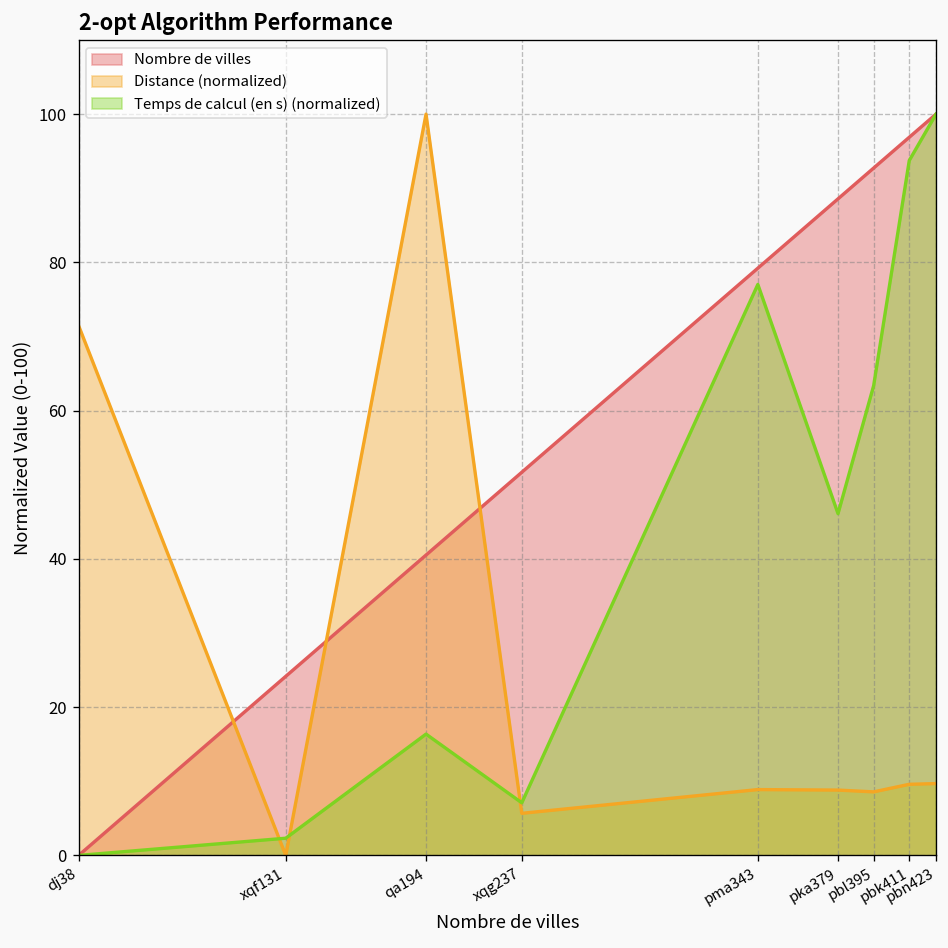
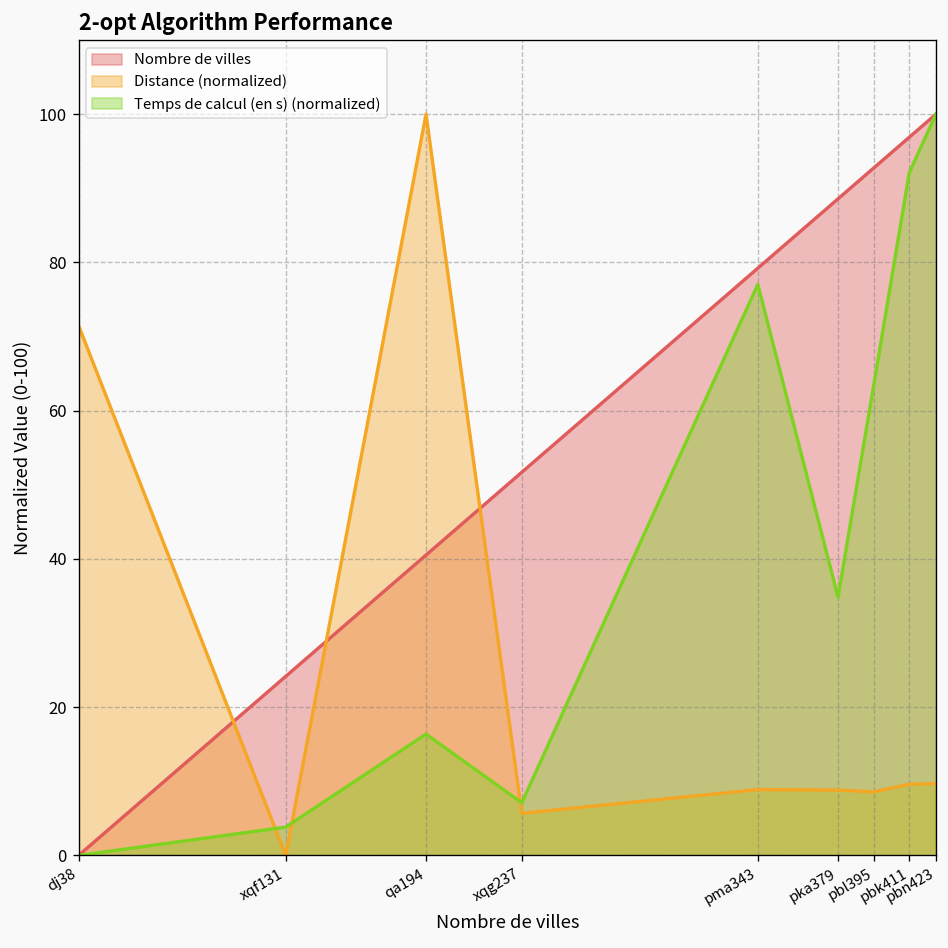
  {
    "Temps de calcul (en s) (normalized)": {
-     "xqf131": 2,
+     "xqf131": 4,
      "qa194": 16,
      "xqg237": 7,
      "pma343": 77,
-     "pka379": 46,
+     "pka379": 35,
      "pbl395": 63,
-     "pbk411": 94
+     "pbk411": 92
    }
  }
